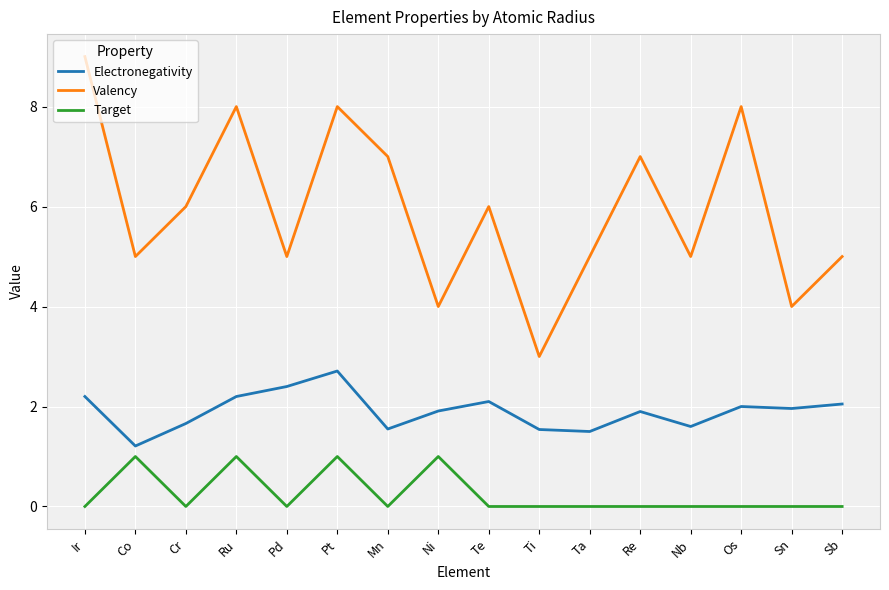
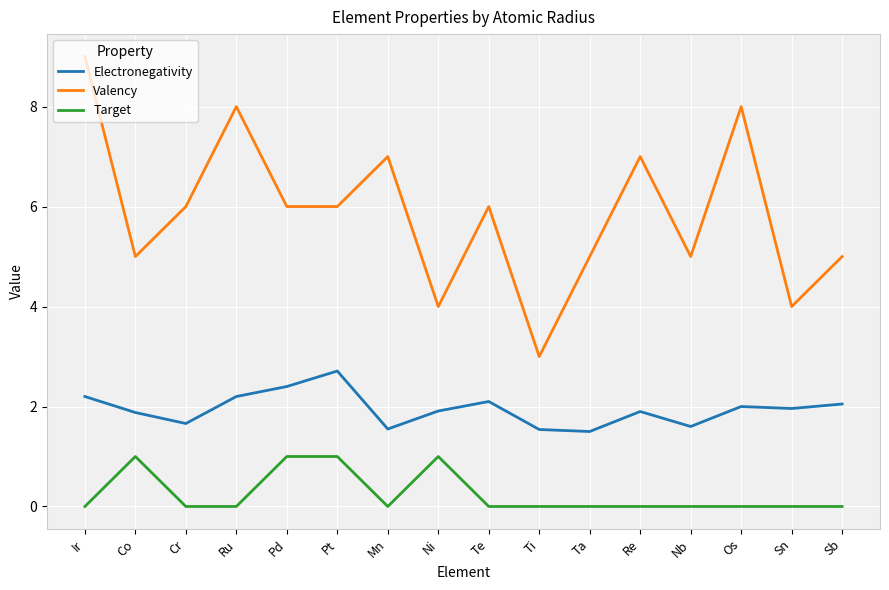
  {
    "Electronegativity": {
      "Ir": 2.2,
-     "Co": 1.2,
+     "Co": 1.9,
      "Cr": 1.7,
      "Ru": 2.2,
      "Pd": 2.4,
      "Pt": 2.7,
      "Mn": 1.6,
      "Ni": 1.9,
      "Te": 2.1,
      "Ti": 1.5,
      "Ta": 1.5,
      "Re": 1.9,
      "Nb": 1.6,
      "Os": 2.0,
      "Sn": 2.0,
      "Sb": 2.1
    },
    "Valency": {
      "Co": 5,
      "Cr": 6,
      "Ru": 8,
-     "Pd": 5,
-     "Pt": 8,
+     "Pd": 6,
+     "Pt": 6,
      "Mn": 7,
      "Ni": 4,
      "Te": 6,
      "Ti": 3,
      "Ta": 5,
      "Re": 7,
      "Nb": 5,
      "Os": 8,
      "Sn": 4,
      "Sb": 5
    },
    "Target": {
      "Ir": 0,
      "Co": 1,
      "Cr": 0,
-     "Ru": 1,
-     "Pd": 0,
+     "Ru": 0,
+     "Pd": 1,
      "Pt": 1,
      "Mn": 0,
      "Ni": 1,
      "Te": 0,
      "Ti": 0,
      "Ta": 0,
      "Re": 0,
      "Nb": 0,
      "Os": 0,
      "Sn": 0,
      "Sb": 0
    }
  }
